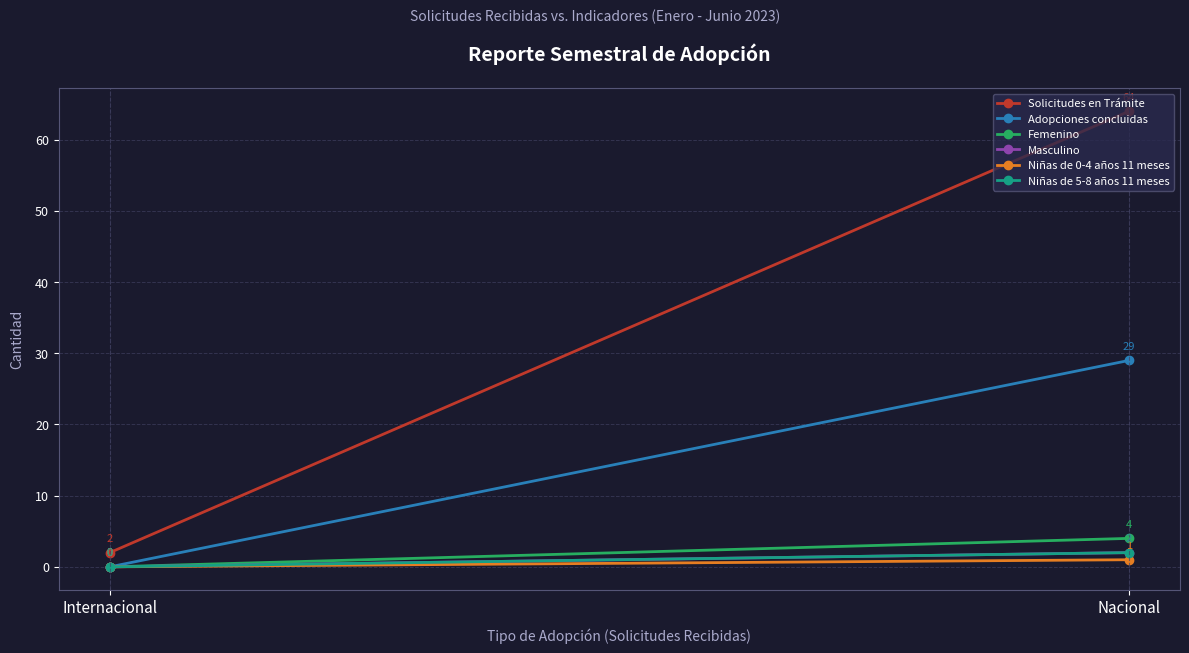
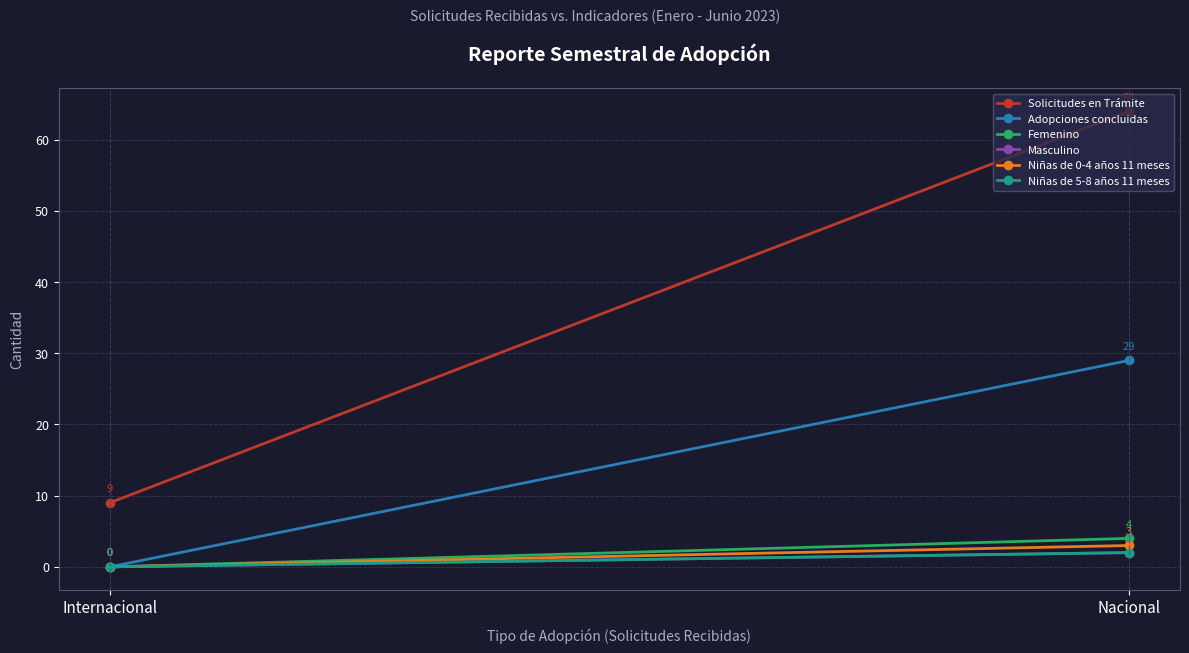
  {
    "Solicitudes en Trámite": {
-     "Internacional": 2
+     "Internacional": 9
    },
    "Adopciones concluidas": {
      "Nacional": 29
    },
    "Niñas de 0-4 años 11 meses": {
-     "Nacional": 1
+     "Nacional": 3
    }
  }
